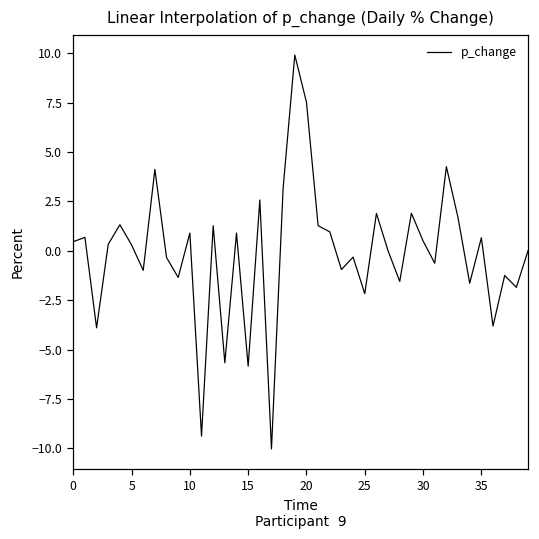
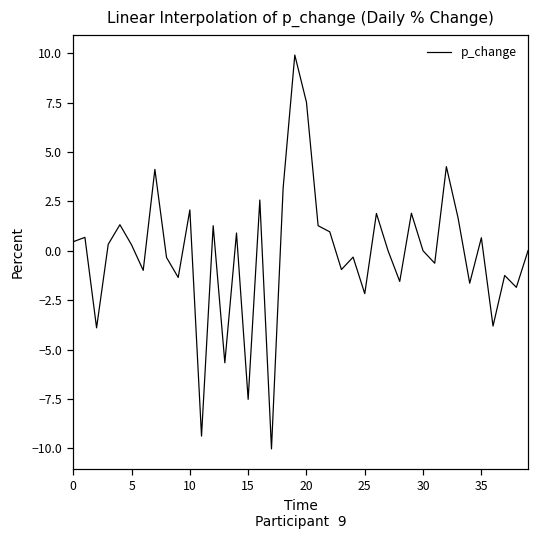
  {
    "0": 0.5,
    "5": 0.3,
-   "10": 0.9,
-   "15": -5.8,
+   "10": 2.1,
+   "15": -7.5,
    "20": 7.5,
    "25": -2.2,
-   "30": 0.5,
+   "30": 0.0,
    "35": 0.7
  }
